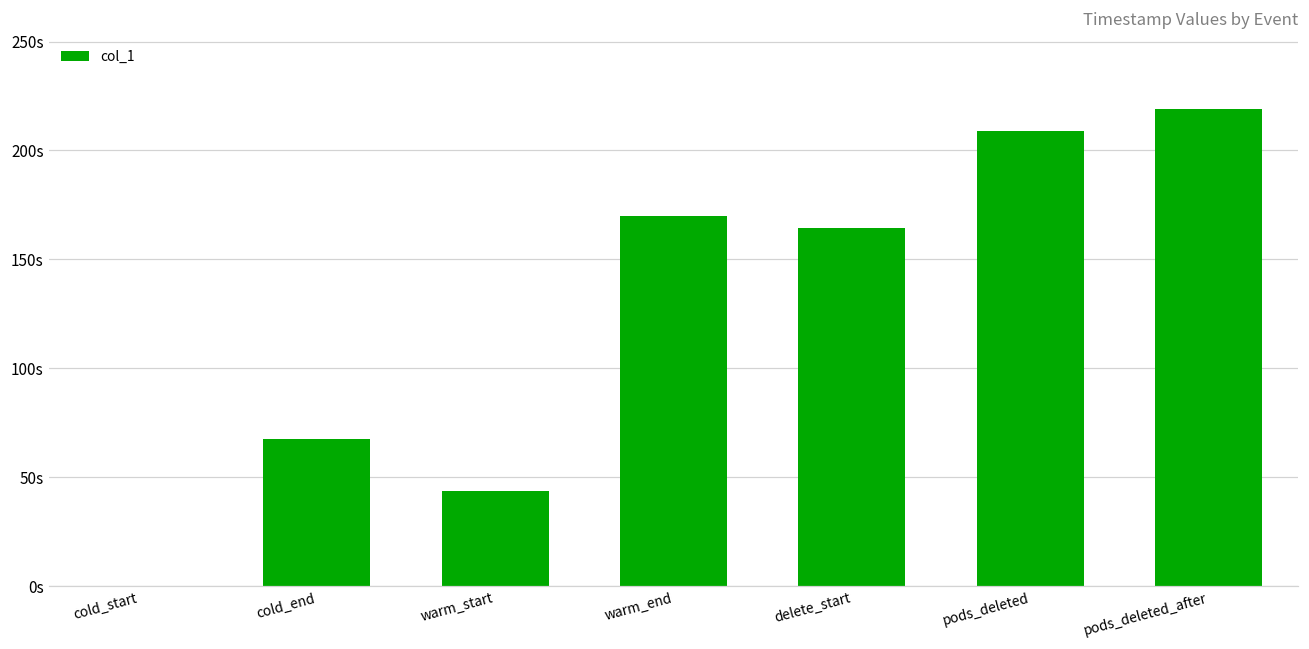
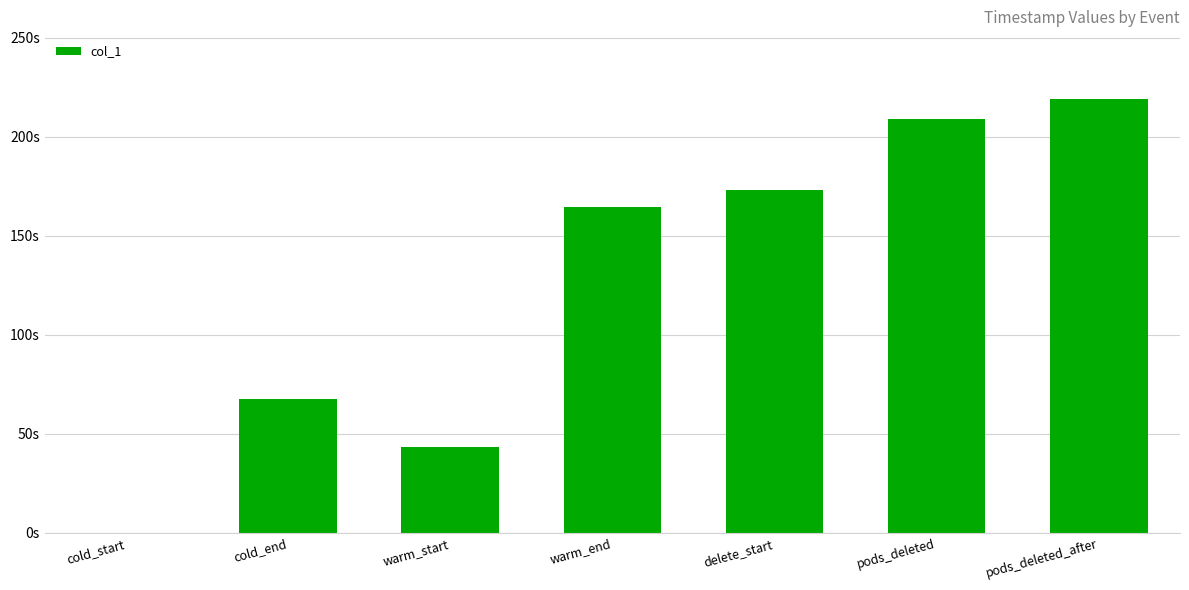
  {
    "cold_start": "0s",
    "cold_end": "68s",
    "warm_start": "43s",
-   "warm_end": "170s",
-   "delete_start": "164s",
+   "warm_end": "164s",
+   "delete_start": "173s",
    "pods_deleted": "209s",
    "pods_deleted_after": "219s"
  }
